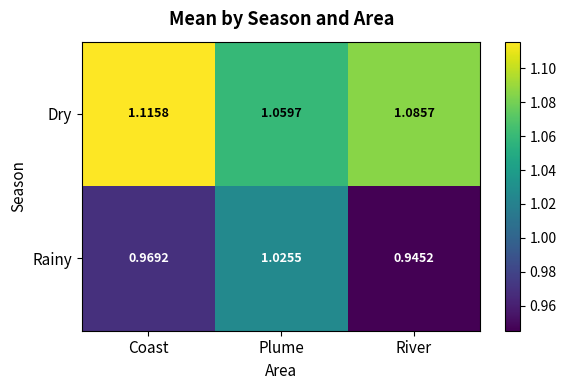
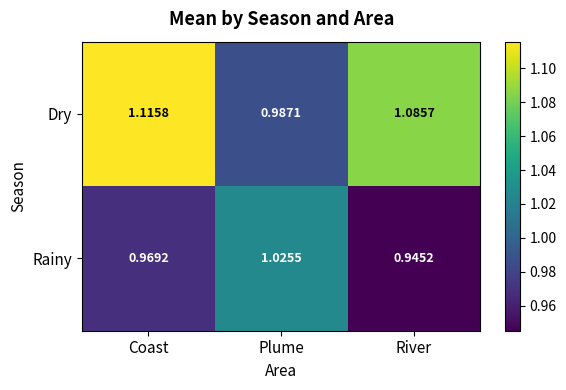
  {
    "Dry": {
      "Coast": 1.1158,
-     "Plume": 1.0597,
+     "Plume": 0.9871,
      "River": 1.0857
    },
    "Rainy": {
      "Coast": 0.9692,
      "Plume": 1.0255,
      "River": 0.9452
    }
  }
